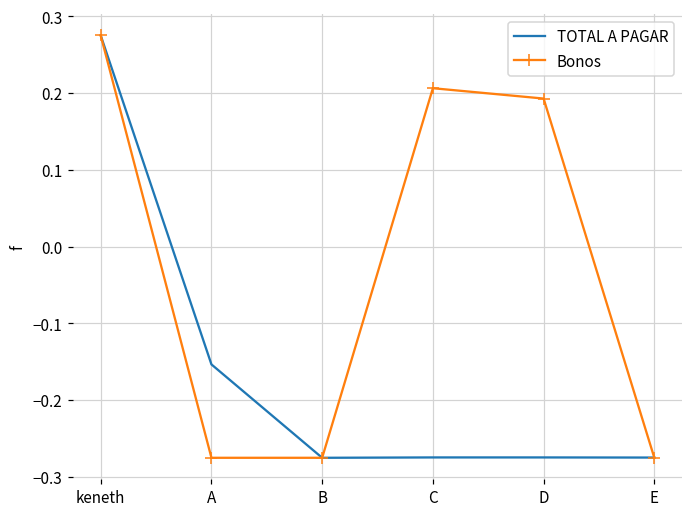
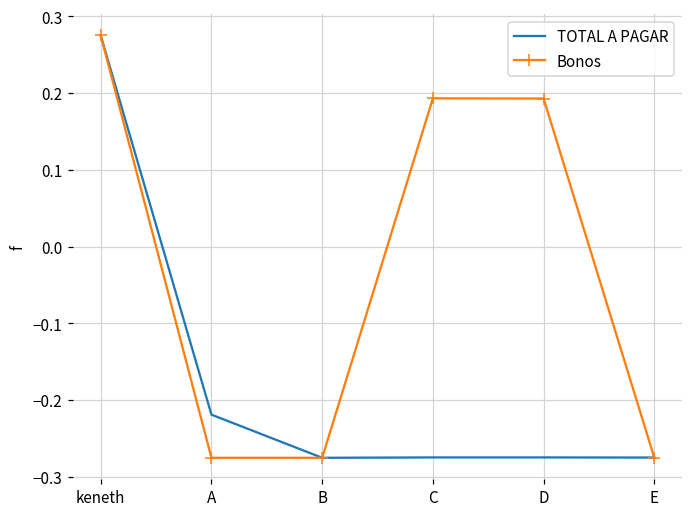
  {
    "TOTAL A PAGAR": {
-     "A": -0.15,
+     "A": -0.22,
      "C": -0.27,
      "D": -0.27
    },
    "Bonos": {
      "A": -0.28,
-     "C": 0.21,
+     "C": 0.19,
      "D": 0.19
    }
  }
